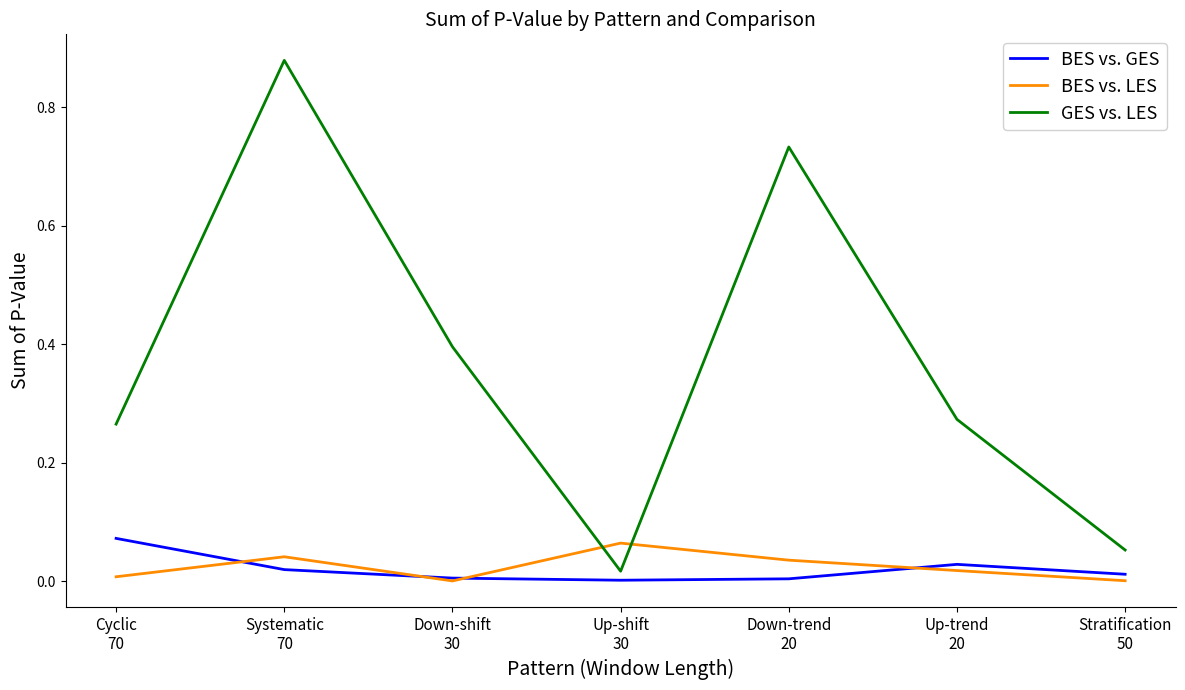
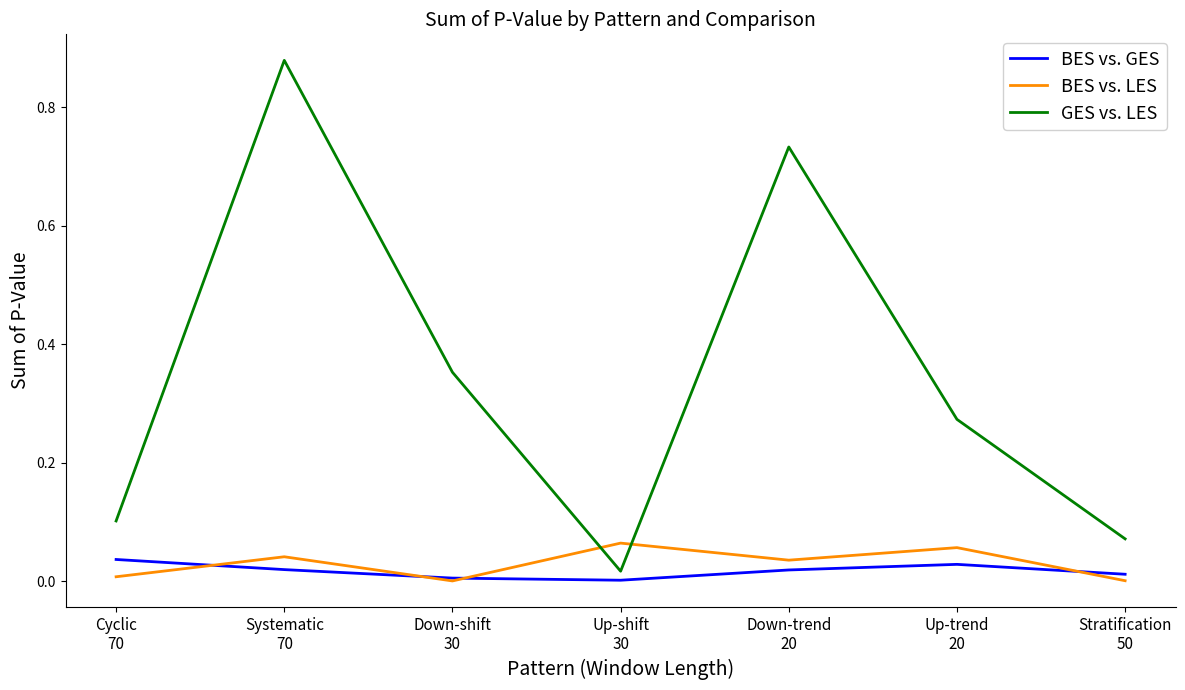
  {
    "BES vs. GES": {
-     "Cyclic 70": 0.07,
+     "Cyclic 70": 0.04,
      "Systematic 70": 0.02,
      "Down-shift 30": 0.01,
      "Up-shift 30": 0.00,
-     "Down-trend 20": 0.00,
+     "Down-trend 20": 0.02,
      "Up-trend 20": 0.03,
      "Stratification 50": 0.01
    },
    "BES vs. LES": {
      "Cyclic 70": 0.01,
      "Systematic 70": 0.04,
      "Down-shift 30": 0.00,
      "Up-shift 30": 0.06,
      "Down-trend 20": 0.04,
-     "Up-trend 20": 0.02,
+     "Up-trend 20": 0.06,
      "Stratification 50": 0.00
    },
    "GES vs. LES": {
-     "Cyclic 70": 0.27,
+     "Cyclic 70": 0.10,
      "Systematic 70": 0.88,
-     "Down-shift 30": 0.40,
+     "Down-shift 30": 0.35,
      "Up-shift 30": 0.02,
      "Down-trend 20": 0.73,
      "Up-trend 20": 0.27,
-     "Stratification 50": 0.05
+     "Stratification 50": 0.07
    }
  }
